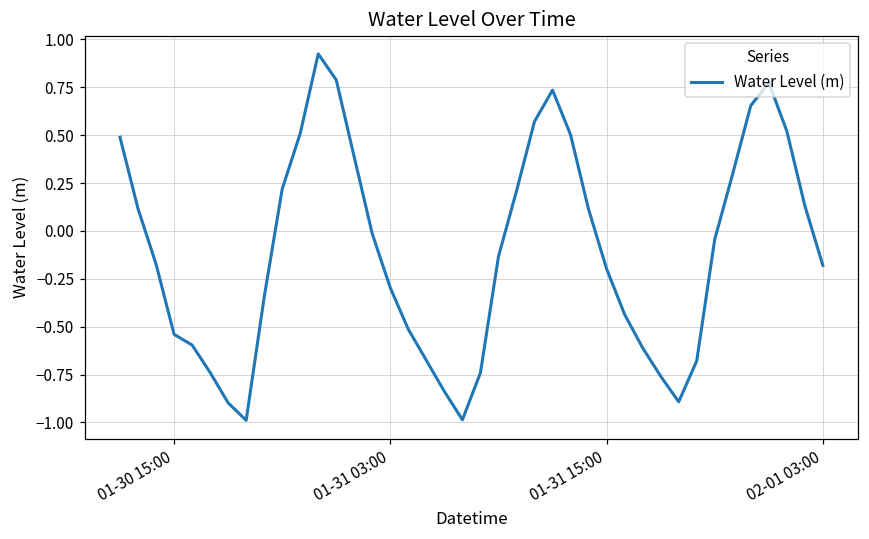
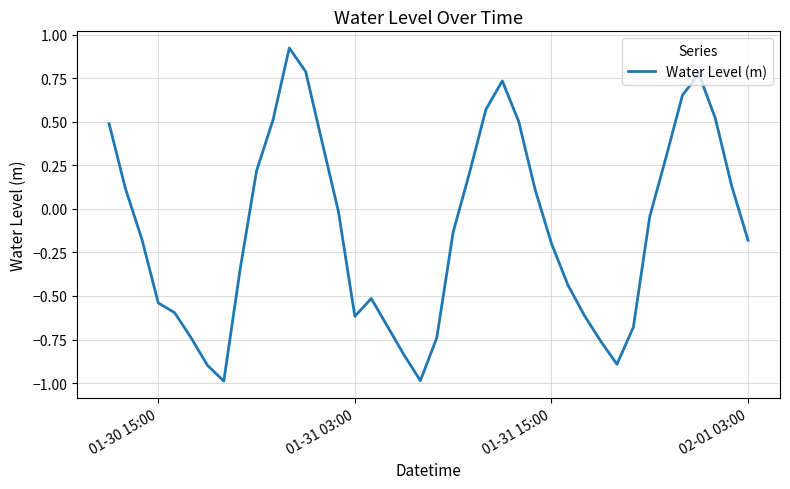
  {
    "01-30 15:00": -0.54,
-   "01-31 03:00": -0.30,
+   "01-31 03:00": -0.62,
    "01-31 15:00": -0.20,
    "02-01 03:00": -0.18
  }
